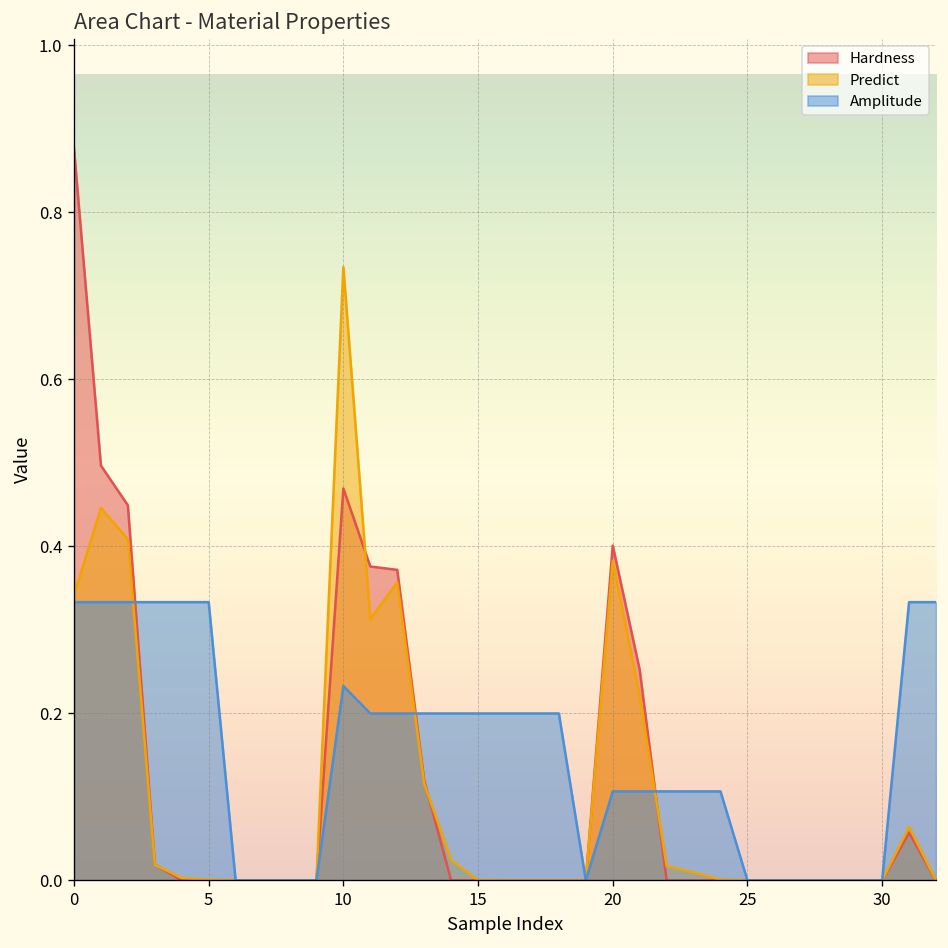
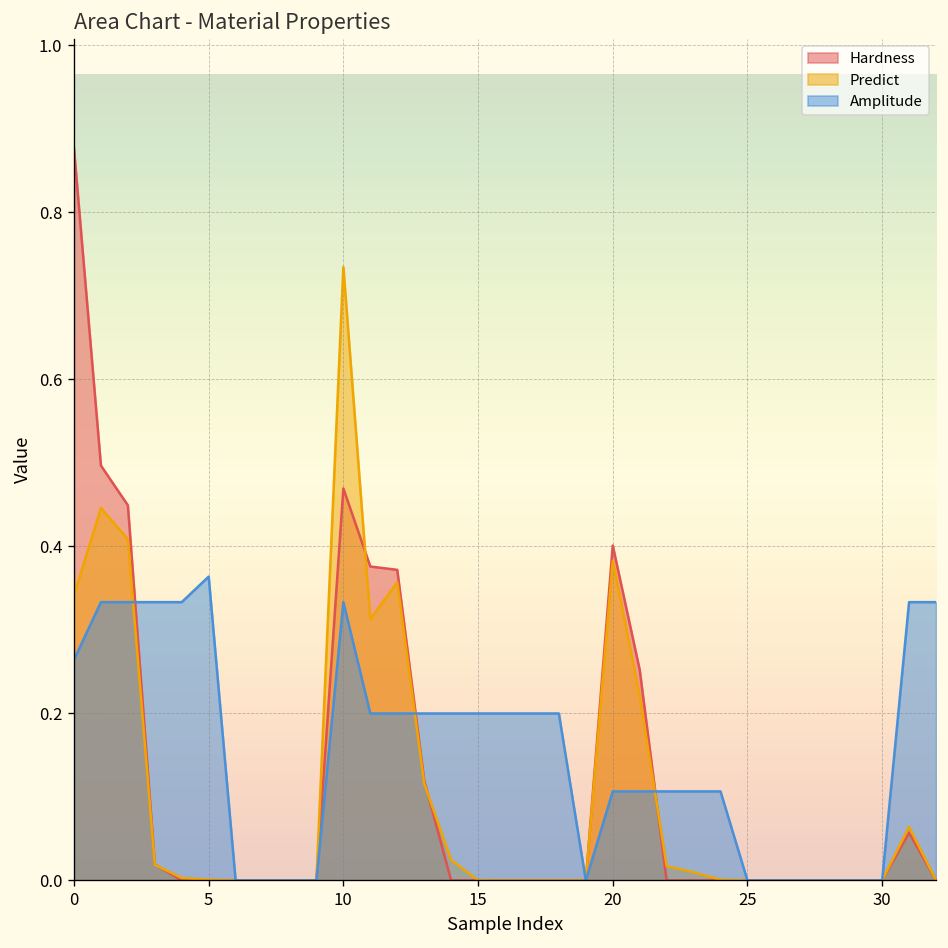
  {
    "Hardness": {
      "0": 0.88,
      "10": 0.47,
      "20": 0.40
    },
    "Predict": {
      "0": 0.34,
      "10": 0.73,
      "20": 0.38
    },
    "Amplitude": {
-     "0": 0.33,
-     "5": 0.33,
-     "10": 0.23,
+     "0": 0.26,
+     "5": 0.36,
+     "10": 0.33,
      "15": 0.20,
      "20": 0.11
    }
  }
